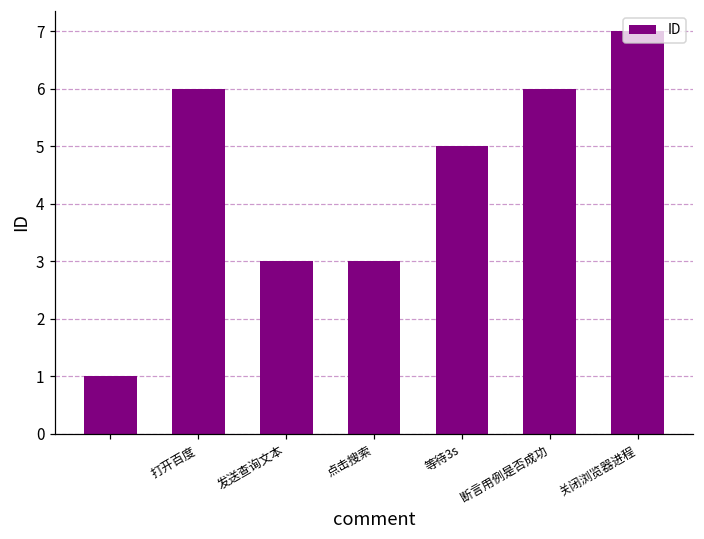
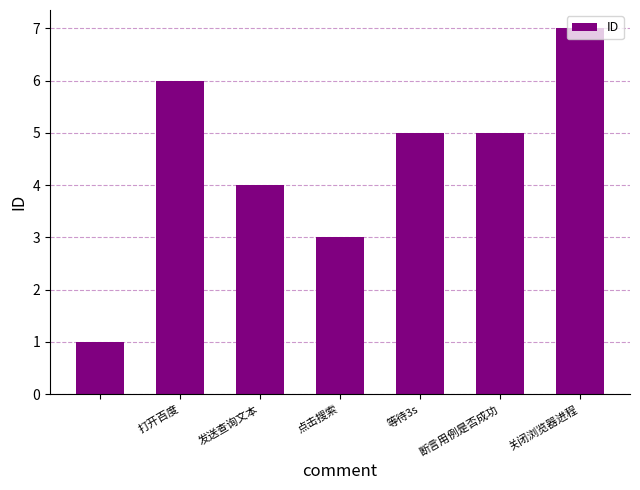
  {
    "打开百度": 6,
-   "发送查询文本": 3,
+   "发送查询文本": 4,
    "点击搜索": 3,
    "等待3s": 5,
-   "断言用例是否成功": 6
+   "断言用例是否成功": 5
  }
